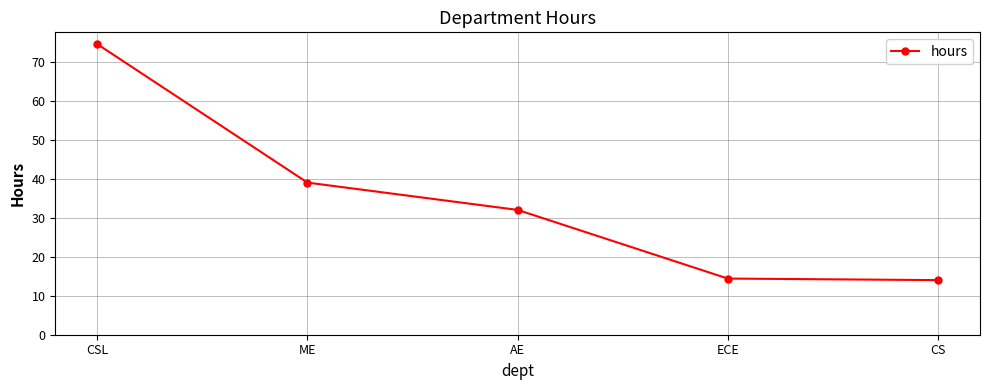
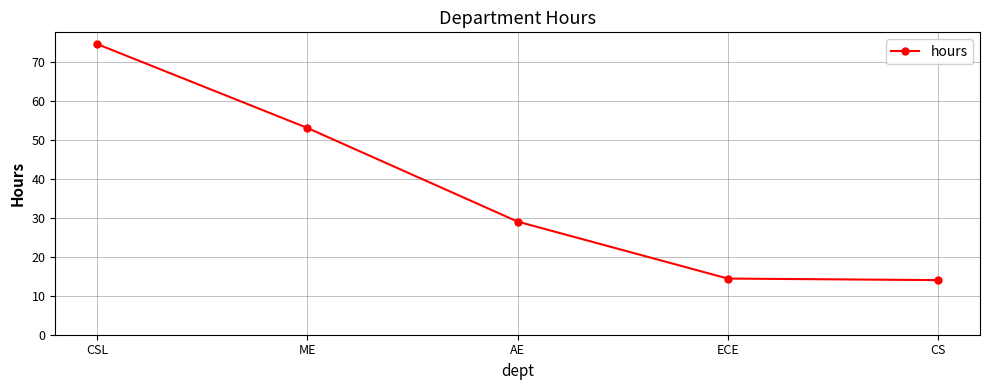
  {
    "CSL": 75,
-   "ME": 39,
-   "AE": 32,
+   "ME": 53,
+   "AE": 29,
    "ECE": 14,
    "CS": 14
  }
